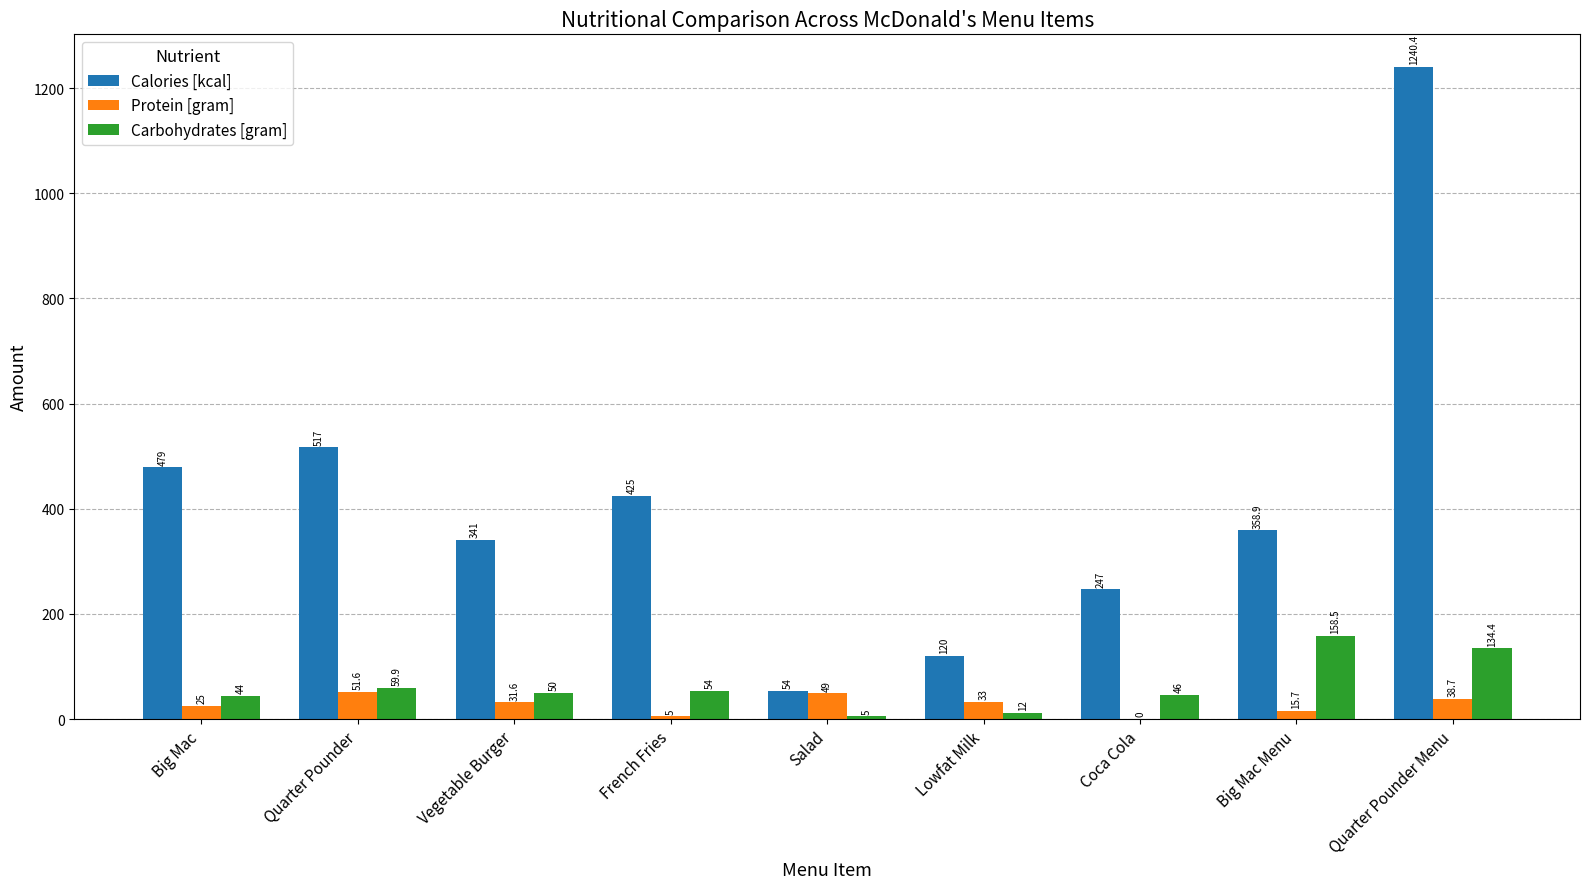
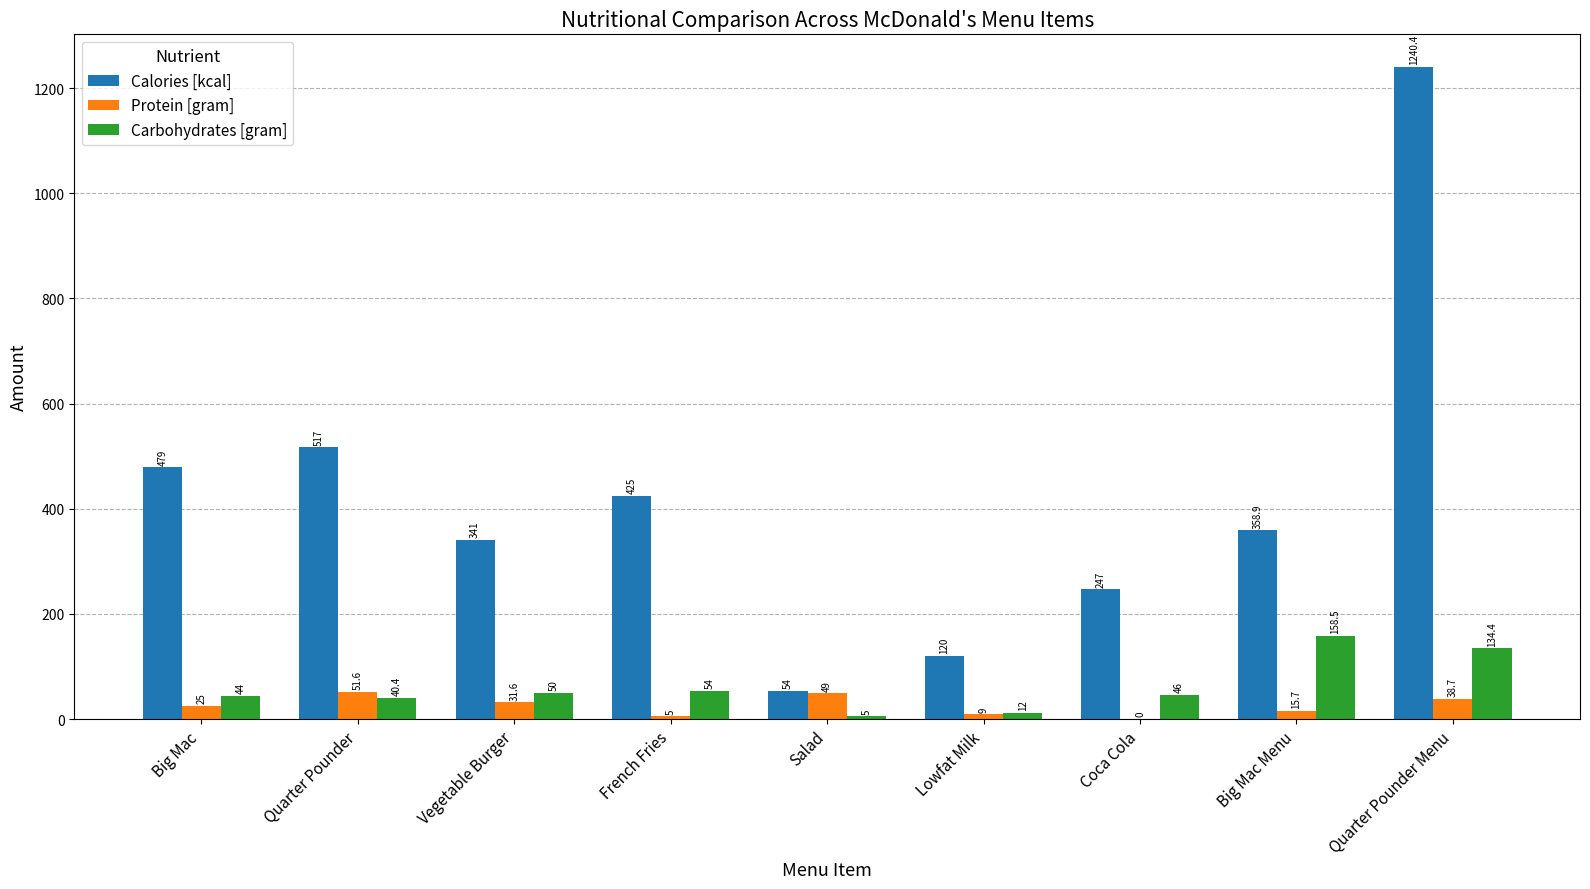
  {
    "Calories [kcal]": {
      "Big Mac": 479,
      "Quarter Pounder": 517,
      "Vegetable Burger": 341,
      "French Fries": 425,
      "Salad": 54,
      "Lowfat Milk": 120,
      "Coca Cola": 247,
      "Big Mac Menu": 358.9,
      "Quarter Pounder Menu": 1240.4
    },
    "Protein [gram]": {
      "Big Mac": 25,
      "Quarter Pounder": 51.6,
      "Vegetable Burger": 31.6,
      "French Fries": 5,
      "Salad": 49,
-     "Lowfat Milk": 33,
+     "Lowfat Milk": 9,
      "Coca Cola": 0,
      "Big Mac Menu": 15.7,
      "Quarter Pounder Menu": 38.7
    },
    "Carbohydrates [gram]": {
      "Big Mac": 44,
-     "Quarter Pounder": 59.9,
+     "Quarter Pounder": 40.4,
      "Vegetable Burger": 50,
      "French Fries": 54,
      "Salad": 5,
      "Lowfat Milk": 12,
      "Coca Cola": 46,
      "Big Mac Menu": 158.5,
      "Quarter Pounder Menu": 134.4
    }
  }
